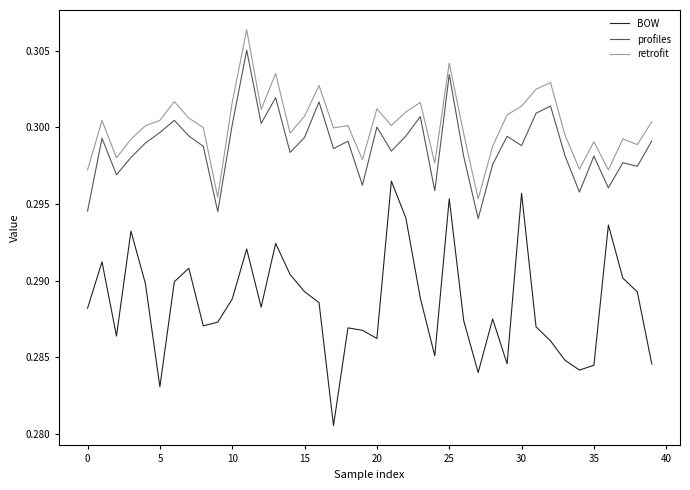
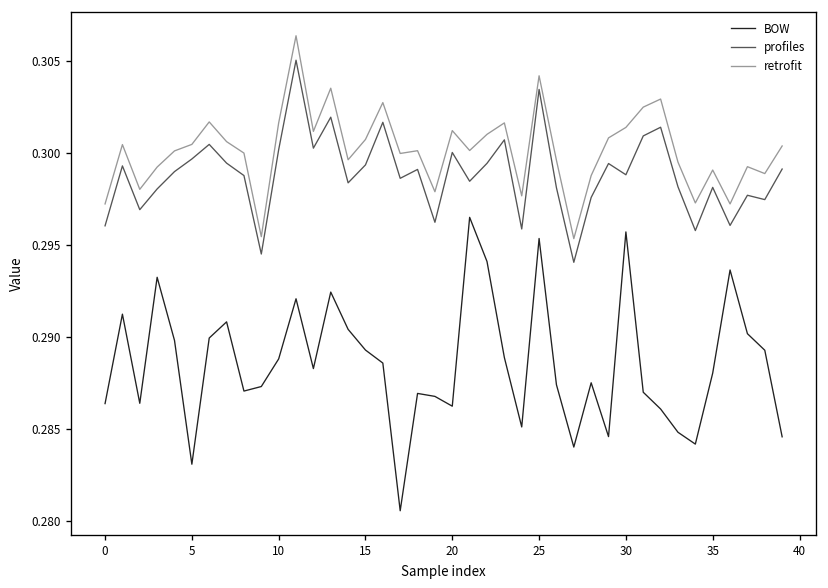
  {
    "BOW": {
-     "0": 0.2882,
+     "0": 0.2864,
      "5": 0.2831,
      "10": 0.2888,
      "15": 0.2893,
      "20": 0.2862,
      "25": 0.2953,
      "30": 0.2957,
-     "35": 0.2845
+     "35": 0.2880
    },
    "profiles": {
-     "0": 0.2945,
+     "0": 0.2960,
      "5": 0.2997,
      "10": 0.3002,
      "15": 0.2993,
      "20": 0.3000,
      "25": 0.3034,
      "30": 0.2988,
      "35": 0.2981
    },
    "retrofit": {
      "0": 0.2972,
      "5": 0.3005,
      "10": 0.3016,
      "15": 0.3007,
      "20": 0.3012,
      "25": 0.3042,
      "30": 0.3014,
      "35": 0.2991
    }
  }
